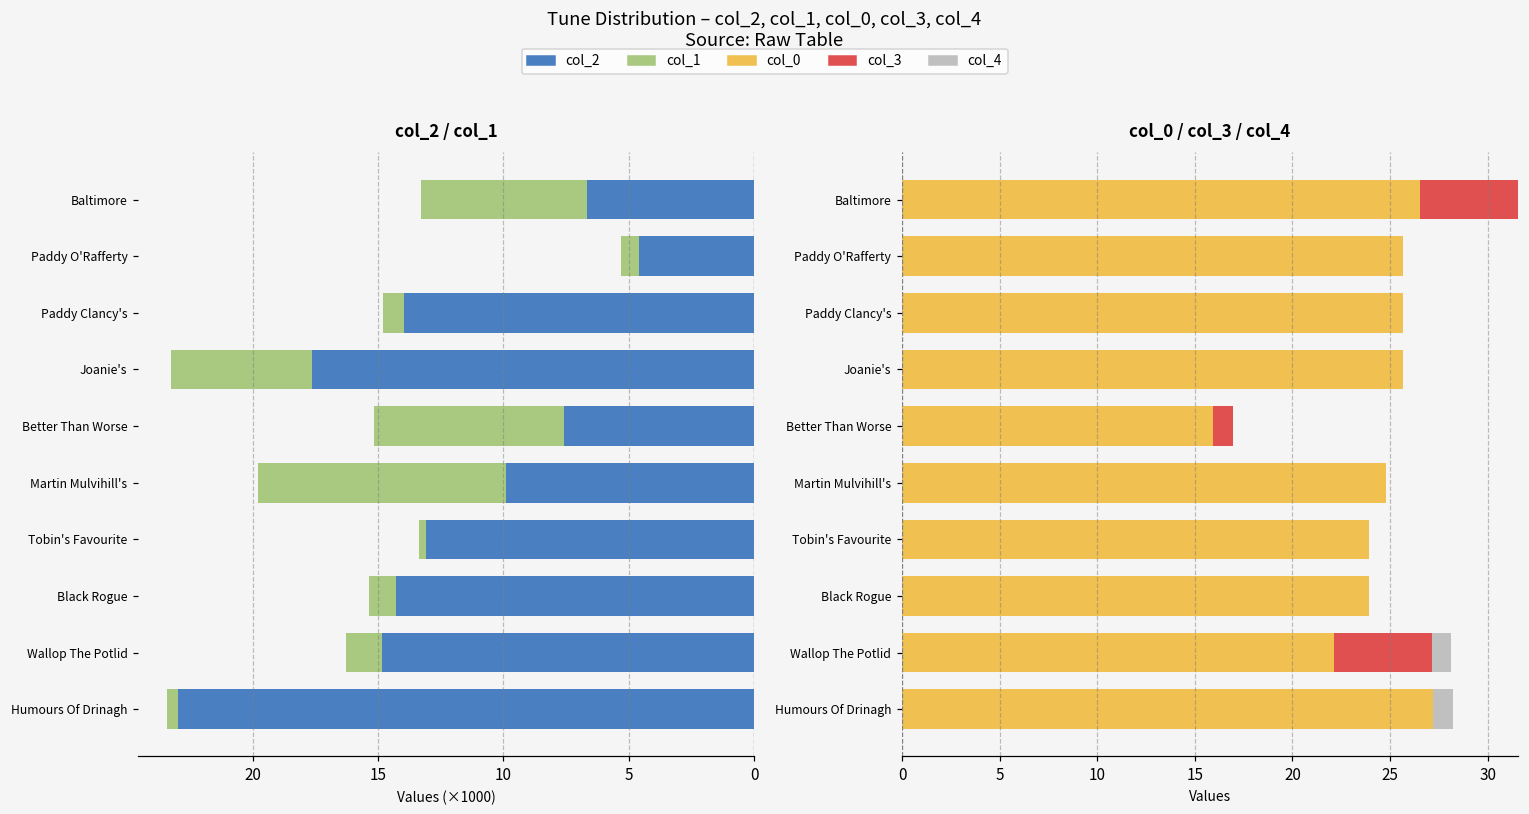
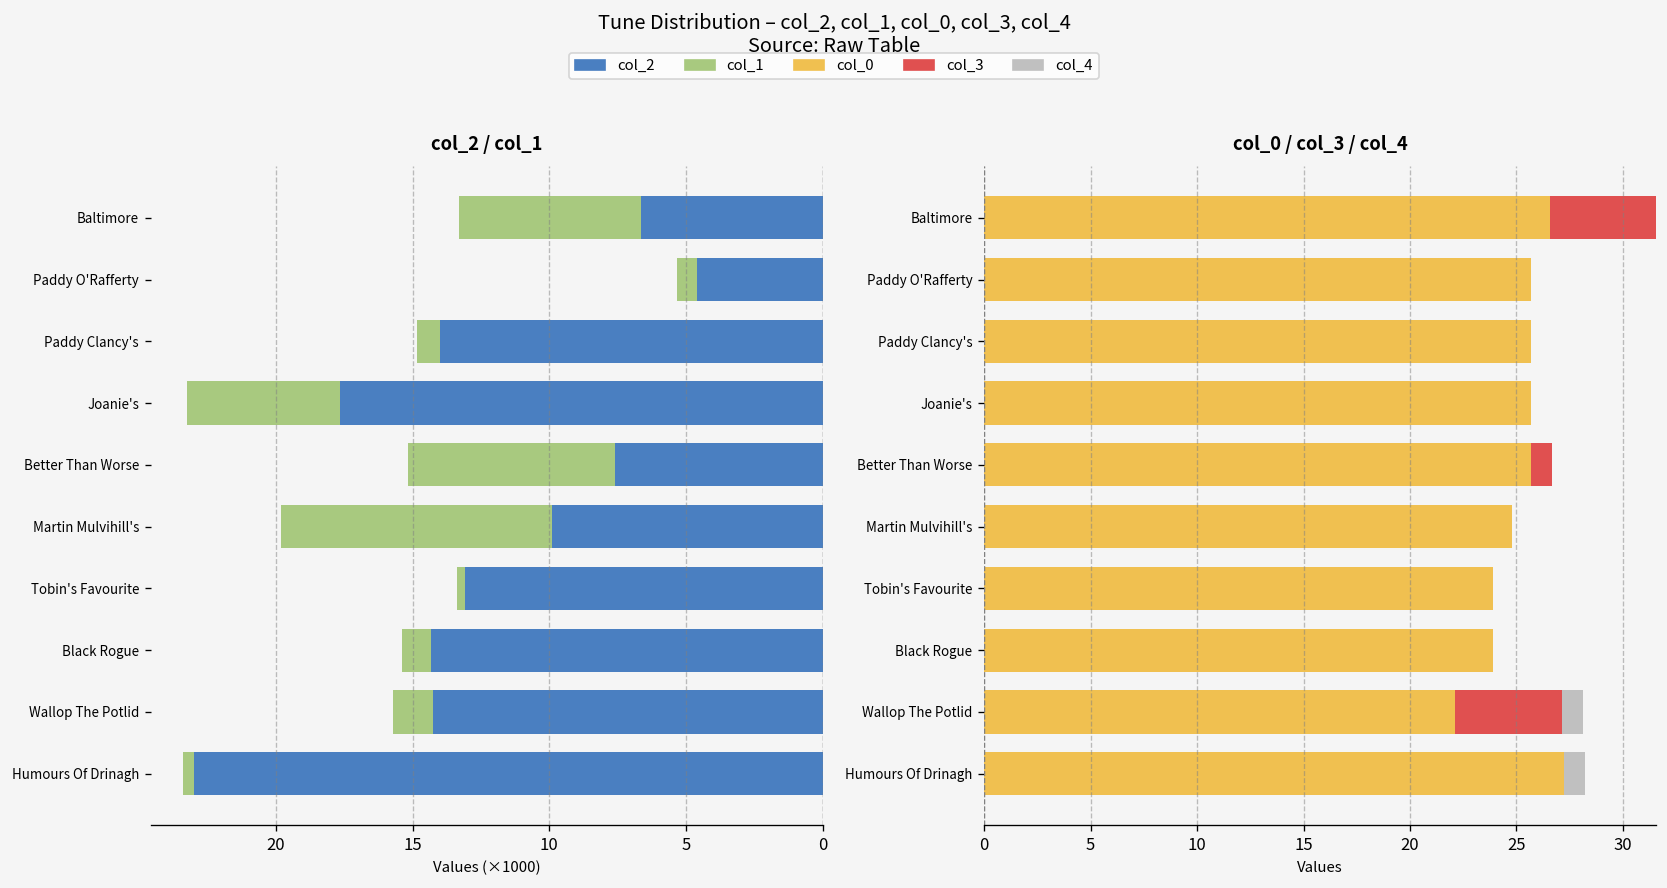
  {
    "col_2 / col_1": {
      "col_2": {
        "Baltimore": 6.7,
        "Paddy O'Rafferty": 4.6,
        "Paddy Clancy's": 14.0,
        "Joanie's": 17.6,
        "Better Than Worse": 7.6,
        "Martin Mulvihill's": 9.9,
        "Tobin's Favourite": 13.1,
        "Black Rogue": 14.3,
-       "Wallop The Potlid": 14.8,
+       "Wallop The Potlid": 14.3,
        "Humours Of Drinagh": 23.0
      },
      "col_1": {
        "Baltimore": 6.7,
        "Paddy O'Rafferty": 0.7,
        "Paddy Clancy's": 0.8,
        "Joanie's": 5.6,
        "Better Than Worse": 7.6,
        "Martin Mulvihill's": 9.9,
        "Tobin's Favourite": 0.3,
        "Black Rogue": 1.1,
        "Wallop The Potlid": 1.5,
        "Humours Of Drinagh": 0.4
      }
    },
    "col_0 / col_3 / col_4": {
      "col_0": {
        "Baltimore": 26.6,
        "Paddy O'Rafferty": 25.7,
        "Paddy Clancy's": 25.7,
        "Joanie's": 25.7,
-       "Better Than Worse": 15.9,
+       "Better Than Worse": 25.7,
        "Martin Mulvihill's": 24.8,
        "Tobin's Favourite": 23.9,
        "Black Rogue": 23.9,
        "Wallop The Potlid": 22.1,
        "Humours Of Drinagh": 27.2
      },
      "col_3": {
        "Baltimore": 5.0,
        "Paddy O'Rafferty": 0.0,
        "Paddy Clancy's": 0.0,
        "Joanie's": 0.0,
        "Better Than Worse": 1.0,
        "Martin Mulvihill's": 0.0,
        "Tobin's Favourite": 0.0,
        "Black Rogue": 0.0,
        "Wallop The Potlid": 5.0,
        "Humours Of Drinagh": 0.0
      },
      "col_4": {
        "Baltimore": 0.0,
        "Paddy O'Rafferty": 0.0,
        "Paddy Clancy's": 0.0,
        "Joanie's": 0.0,
        "Better Than Worse": 0.0,
        "Martin Mulvihill's": 0.0,
        "Tobin's Favourite": 0.0,
        "Black Rogue": 0.0,
        "Wallop The Potlid": 1.0,
        "Humours Of Drinagh": 1.0
      }
    }
  }
